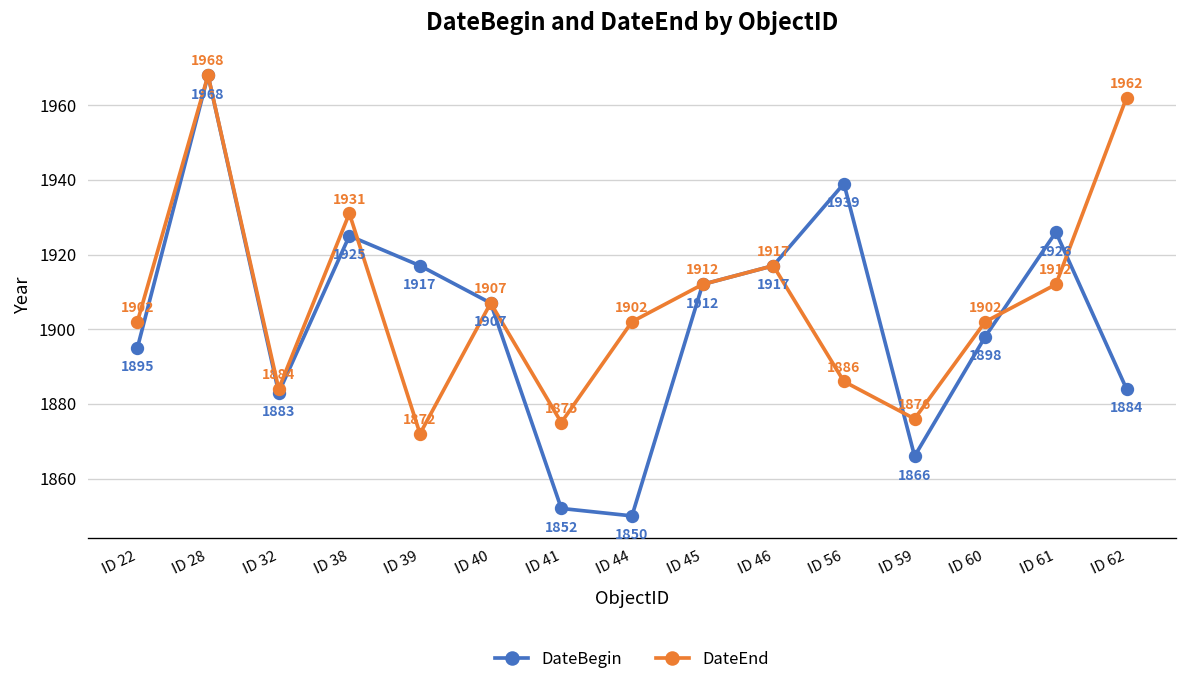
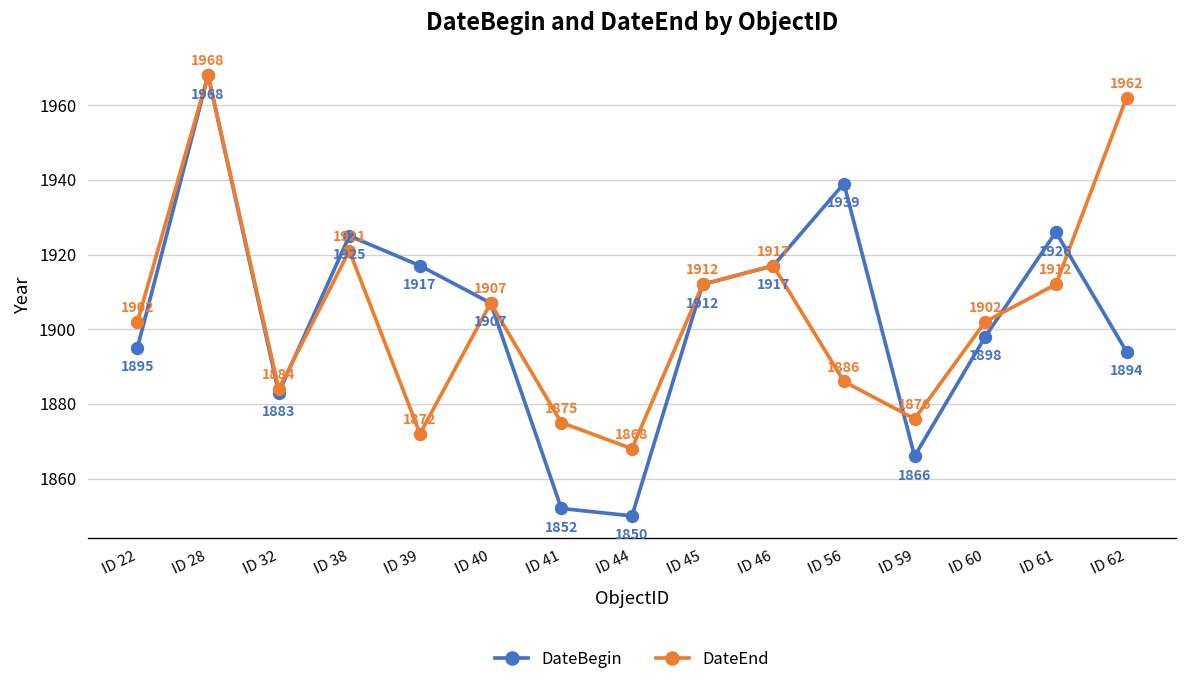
  {
    "DateBegin": {
      "ID 22": 1895,
      "ID 32": 1883,
      "ID 39": 1917,
      "ID 41": 1852,
      "ID 44": 1850,
      "ID 56": 1939,
      "ID 59": 1866,
      "ID 60": 1898,
      "ID 61": 1926,
-     "ID 62": 1884
+     "ID 62": 1894
    },
    "DateEnd": {
      "ID 22": 1902,
      "ID 32": 1884,
-     "ID 38": 1931,
+     "ID 38": 1921,
      "ID 39": 1872,
      "ID 41": 1875,
-     "ID 44": 1902,
+     "ID 44": 1868,
      "ID 56": 1886,
      "ID 59": 1876,
      "ID 60": 1902,
      "ID 61": 1912,
      "ID 62": 1962
    }
  }
